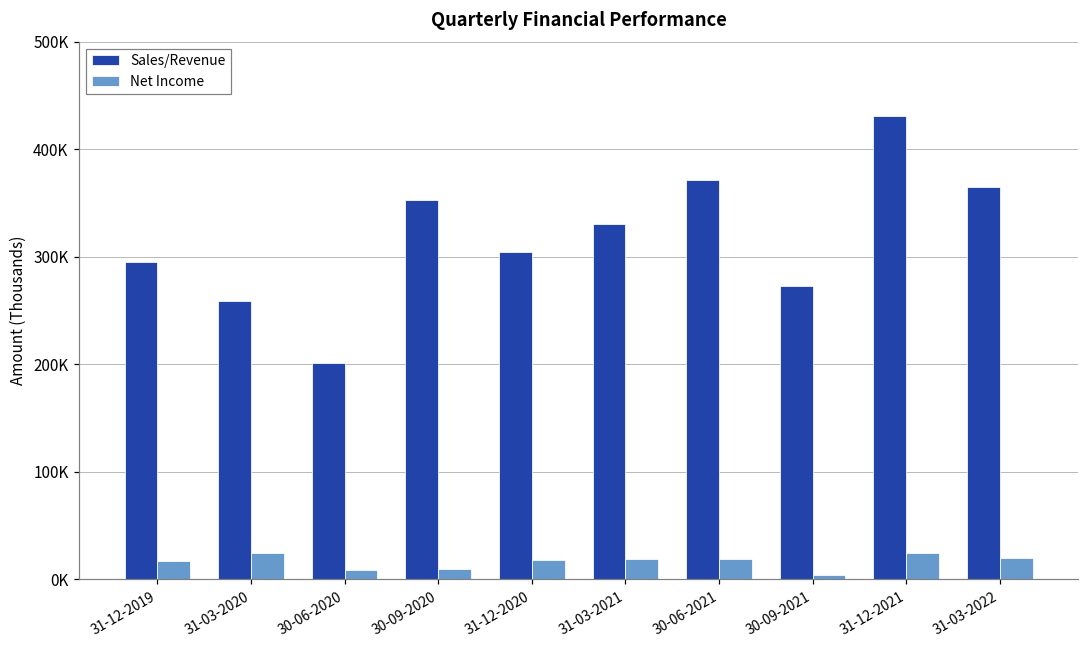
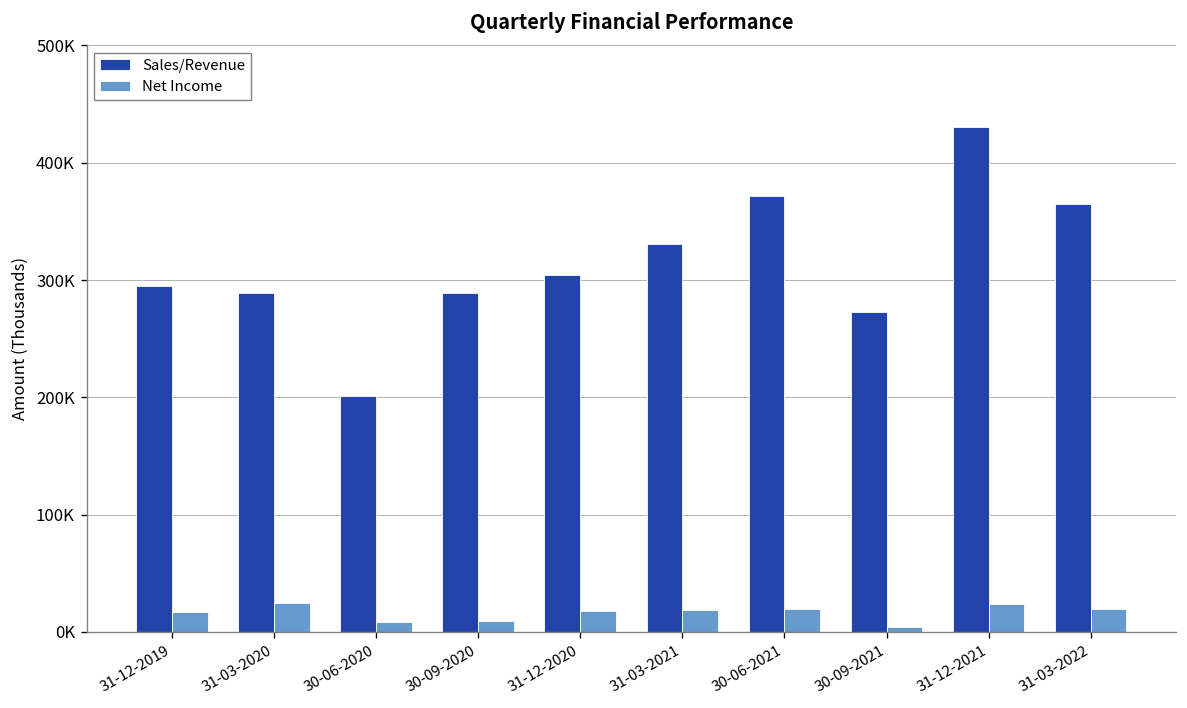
  {
    "Sales/Revenue": {
      "31-12-2019": 290000,
-     "31-03-2020": 260000,
+     "31-03-2020": 290000,
      "30-06-2020": 200000,
-     "30-09-2020": 350000,
+     "30-09-2020": 290000,
      "31-12-2020": 300000,
      "31-03-2021": 330000,
      "30-06-2021": 370000,
      "30-09-2021": 270000,
      "31-12-2021": 430000,
      "31-03-2022": 360000
    },
    "Net Income": {
      "31-12-2019": 20000,
      "31-03-2020": 20000,
      "30-06-2020": 10000,
      "30-09-2020": 10000,
      "31-12-2020": 20000,
      "31-03-2021": 20000,
      "30-06-2021": 20000,
      "30-09-2021": 0,
      "31-12-2021": 20000,
      "31-03-2022": 20000
    }
  }
